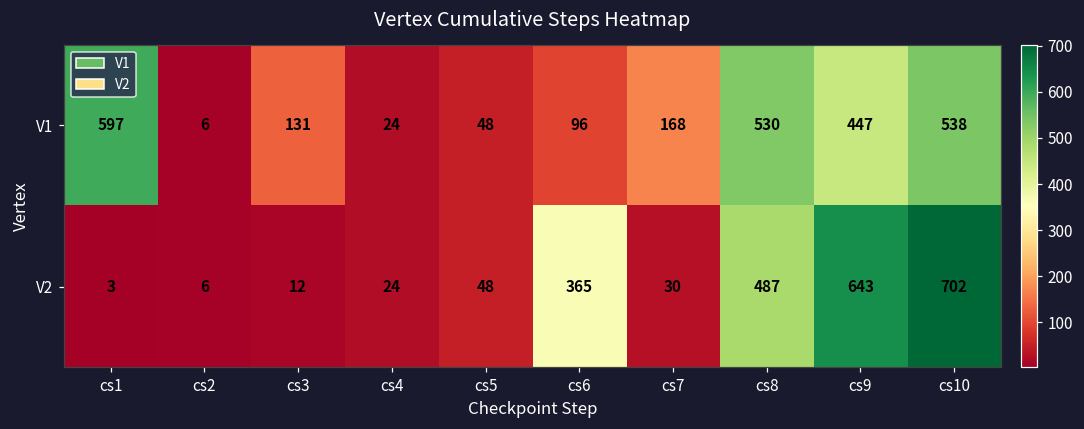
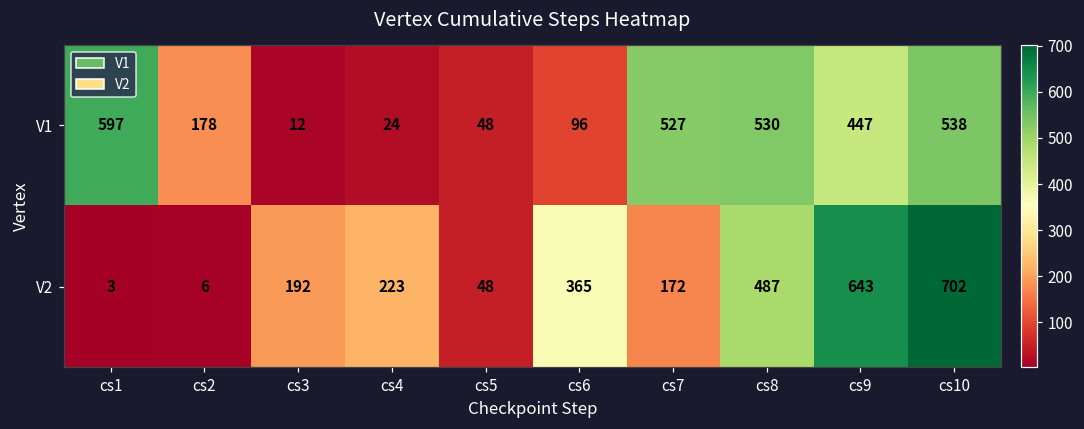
  {
    "V1": {
      "cs1": 597,
-     "cs2": 6,
-     "cs3": 131,
+     "cs2": 178,
+     "cs3": 12,
      "cs4": 24,
      "cs5": 48,
      "cs6": 96,
-     "cs7": 168,
+     "cs7": 527,
      "cs8": 530,
      "cs9": 447,
      "cs10": 538
    },
    "V2": {
      "cs1": 3,
      "cs2": 6,
-     "cs3": 12,
-     "cs4": 24,
+     "cs3": 192,
+     "cs4": 223,
      "cs5": 48,
      "cs6": 365,
-     "cs7": 30,
+     "cs7": 172,
      "cs8": 487,
      "cs9": 643,
      "cs10": 702
    }
  }
